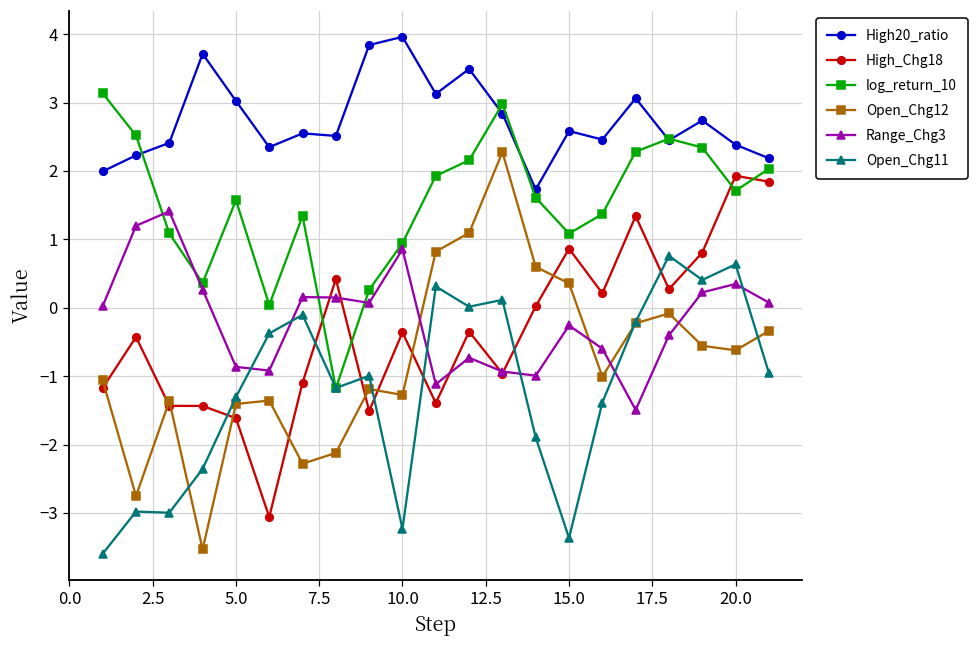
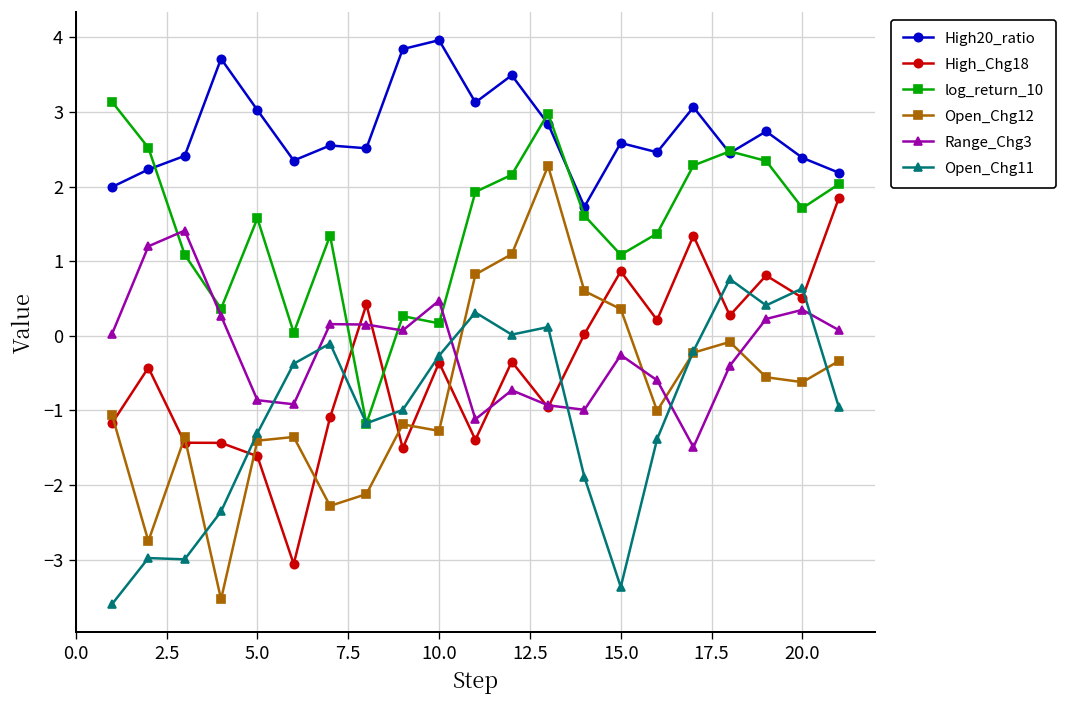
  {
    "High20_ratio": {
      "5.0": 3.0,
      "10.0": 4.0,
      "15.0": 2.6,
      "20.0": 2.4
    },
    "High_Chg18": {
      "5.0": -1.6,
      "10.0": -0.4,
      "15.0": 0.9,
-     "20.0": 1.9
+     "20.0": 0.5
    },
    "log_return_10": {
      "5.0": 1.6,
-     "10.0": 0.9,
+     "10.0": 0.2,
      "15.0": 1.1,
      "20.0": 1.7
    },
    "Open_Chg12": {
      "5.0": -1.4,
      "10.0": -1.3,
      "15.0": 0.4,
      "20.0": -0.6
    },
    "Range_Chg3": {
      "5.0": -0.9,
-     "10.0": 0.9,
+     "10.0": 0.5,
      "15.0": -0.3,
      "20.0": 0.3
    },
    "Open_Chg11": {
      "5.0": -1.3,
-     "10.0": -3.2,
+     "10.0": -0.3,
      "15.0": -3.4,
      "20.0": 0.6
    }
  }
